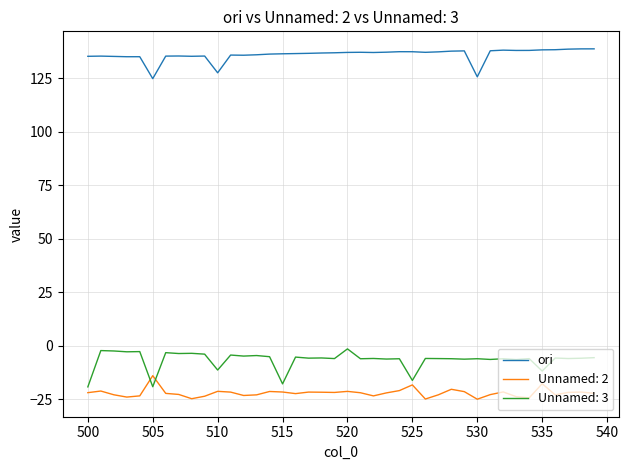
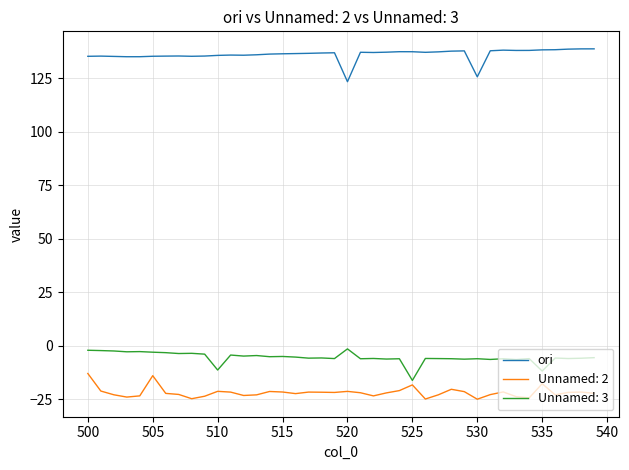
  {
    "ori": {
      "500": 135,
-     "505": 125,
-     "510": 128,
+     "505": 135,
+     "510": 136,
      "515": 137,
-     "520": 137,
+     "520": 123,
      "525": 137,
      "530": 126,
      "535": 138
    },
    "Unnamed: 2": {
-     "500": -22,
+     "500": -13,
      "505": -14,
      "510": -21,
      "515": -22,
      "520": -21,
      "525": -18,
      "530": -25
    },
    "Unnamed: 3": {
-     "500": -19,
-     "505": -19,
+     "500": -2,
+     "505": -3,
      "510": -11,
-     "515": -18,
+     "515": -5,
      "520": -1,
      "525": -16,
      "530": -6
    }
  }
